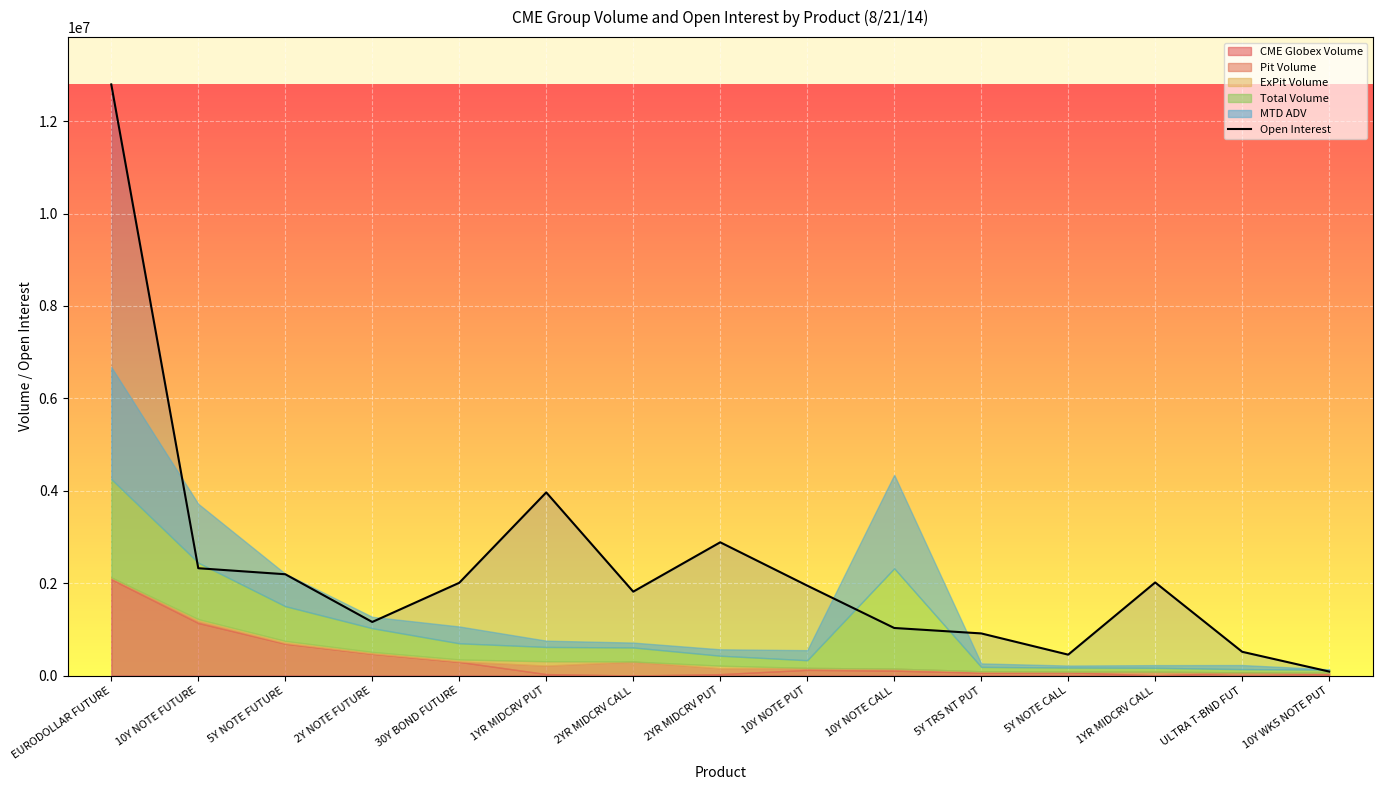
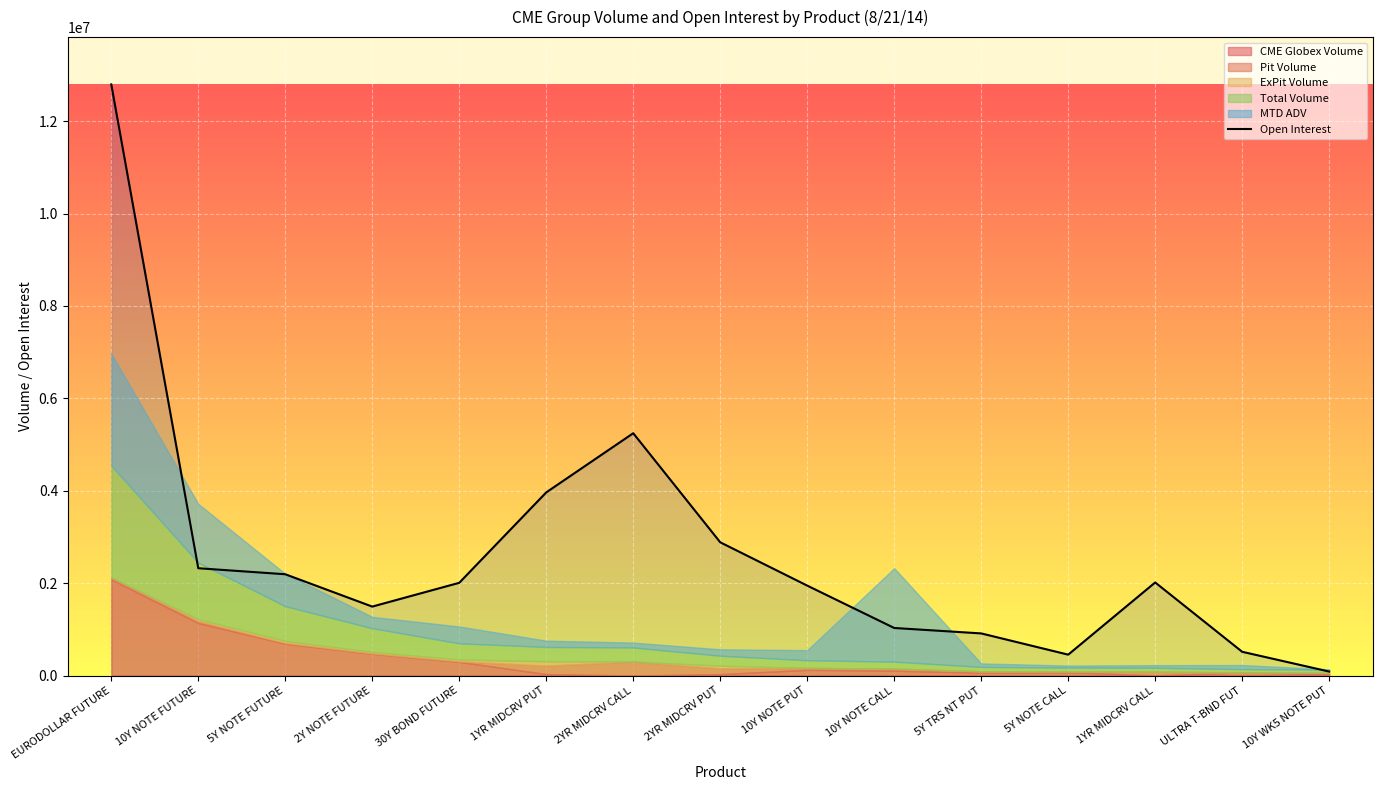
  {
    "Open Interest": {
      "EURODOLLAR FUTURE": 12800000,
      "10Y NOTE FUTURE": 2300000,
-     "2Y NOTE FUTURE": 1200000,
+     "2Y NOTE FUTURE": 1500000,
      "30Y BOND FUTURE": 2000000,
      "1YR MIDCRV PUT": 4000000,
-     "2YR MIDCRV CALL": 1800000,
+     "2YR MIDCRV CALL": 5200000,
      "2YR MIDCRV PUT": 2900000,
      "10Y NOTE PUT": 1900000,
      "10Y NOTE CALL": 1000000,
      "5Y TRS NT PUT": 900000,
      "5Y NOTE CALL": 500000,
      "1YR MIDCRV CALL": 2000000,
      "ULTRA T-BND FUT": 500000
    },
    "Total Volume": {
-     "EURODOLLAR FUTURE": 2100000,
+     "EURODOLLAR FUTURE": 2400000,
      "10Y NOTE FUTURE": 1200000,
      "5Y NOTE FUTURE": 800000,
      "2Y NOTE FUTURE": 500000,
      "30Y BOND FUTURE": 300000,
      "1YR MIDCRV PUT": 300000,
      "2YR MIDCRV CALL": 300000,
      "2YR MIDCRV PUT": 200000,
      "10Y NOTE PUT": 200000,
-     "10Y NOTE CALL": 2200000,
+     "10Y NOTE CALL": 200000,
      "5Y TRS NT PUT": 100000,
      "1YR MIDCRV CALL": 100000,
      "ULTRA T-BND FUT": 100000
    },
    "MTD ADV": {
      "EURODOLLAR FUTURE": 2400000,
      "10Y NOTE FUTURE": 1300000,
      "2Y NOTE FUTURE": 200000,
      "30Y BOND FUTURE": 400000,
      "1YR MIDCRV PUT": 100000,
      "2YR MIDCRV CALL": 100000,
      "2YR MIDCRV PUT": 100000,
      "10Y NOTE PUT": 200000,
      "10Y NOTE CALL": 2000000,
      "5Y TRS NT PUT": 100000,
      "1YR MIDCRV CALL": 100000,
      "ULTRA T-BND FUT": 100000
    }
  }
